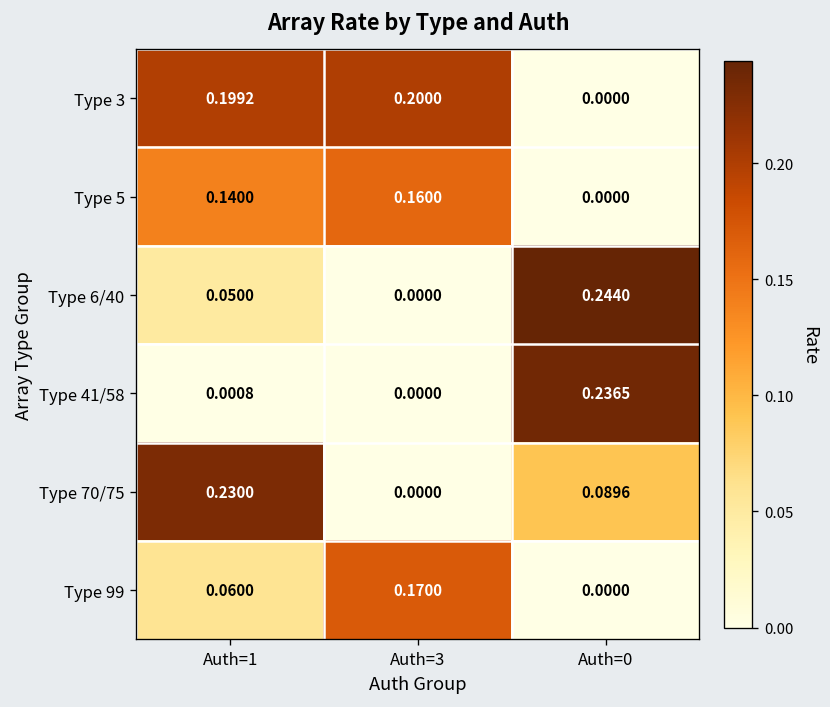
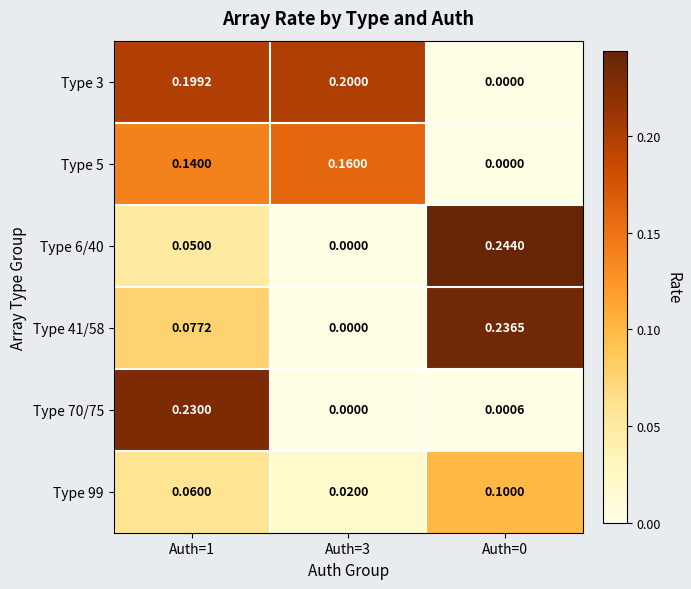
  {
    "Type 3": {
      "Auth=1": 0.1992,
      "Auth=3": 0.2000,
      "Auth=0": 0.0000
    },
    "Type 5": {
      "Auth=1": 0.1400,
      "Auth=3": 0.1600,
      "Auth=0": 0.0000
    },
    "Type 6/40": {
      "Auth=1": 0.0500,
      "Auth=3": 0.0000,
      "Auth=0": 0.2440
    },
    "Type 41/58": {
-     "Auth=1": 0.0008,
+     "Auth=1": 0.0772,
      "Auth=3": 0.0000,
      "Auth=0": 0.2365
    },
    "Type 70/75": {
      "Auth=1": 0.2300,
      "Auth=3": 0.0000,
-     "Auth=0": 0.0896
+     "Auth=0": 0.0006
    },
    "Type 99": {
      "Auth=1": 0.0600,
-     "Auth=3": 0.1700,
-     "Auth=0": 0.0000
+     "Auth=3": 0.0200,
+     "Auth=0": 0.1000
    }
  }
